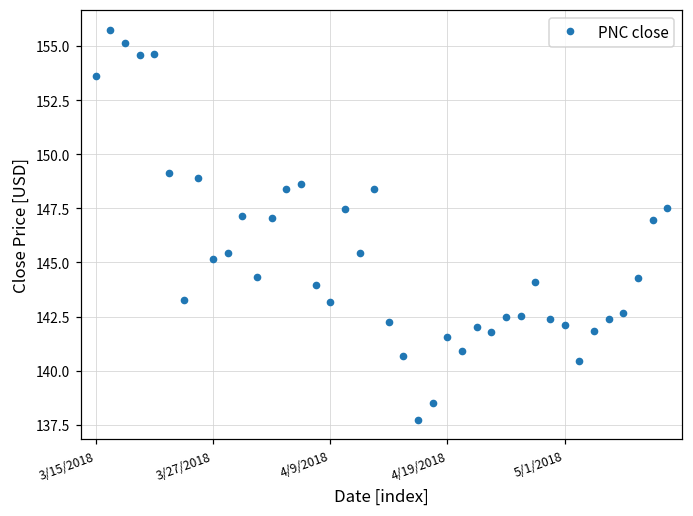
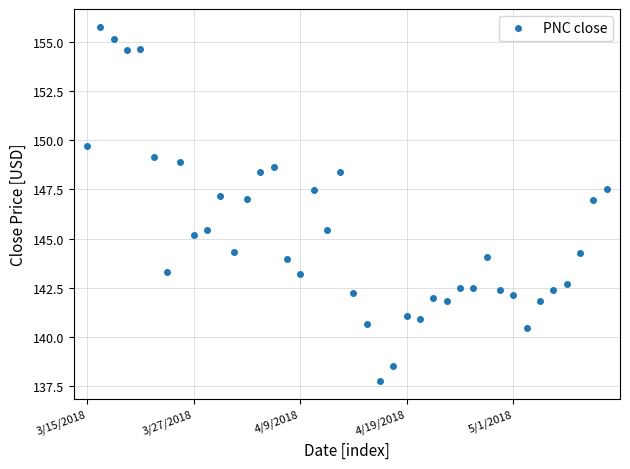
  {
-   "3/15/2018": 153.6,
+   "3/15/2018": 149.7,
    "3/27/2018": 145.2,
    "4/9/2018": 143.2,
-   "4/19/2018": 141.6,
+   "4/19/2018": 141.1,
    "5/1/2018": 142.1
  }
